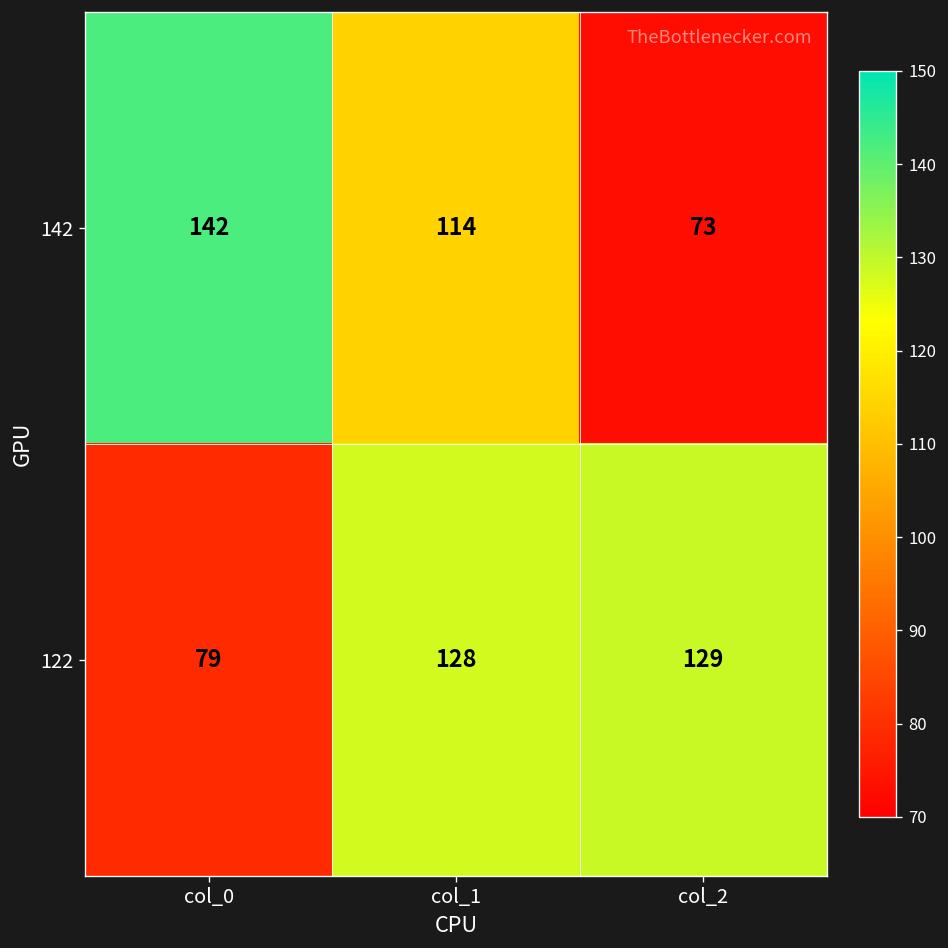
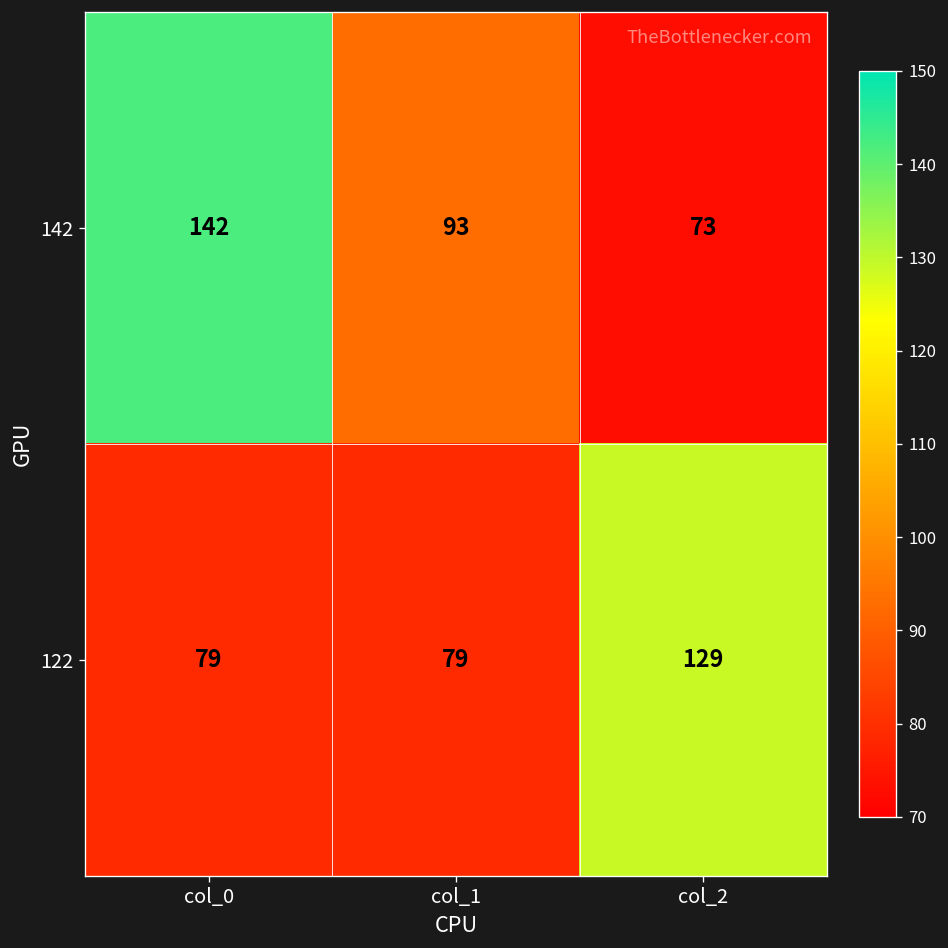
  {
    "142": {
      "col_0": 142,
-     "col_1": 114
+     "col_1": 93
    },
    "122": {
      "col_0": 79,
-     "col_1": 128,
+     "col_1": 79,
      "col_2": 129
    }
  }
